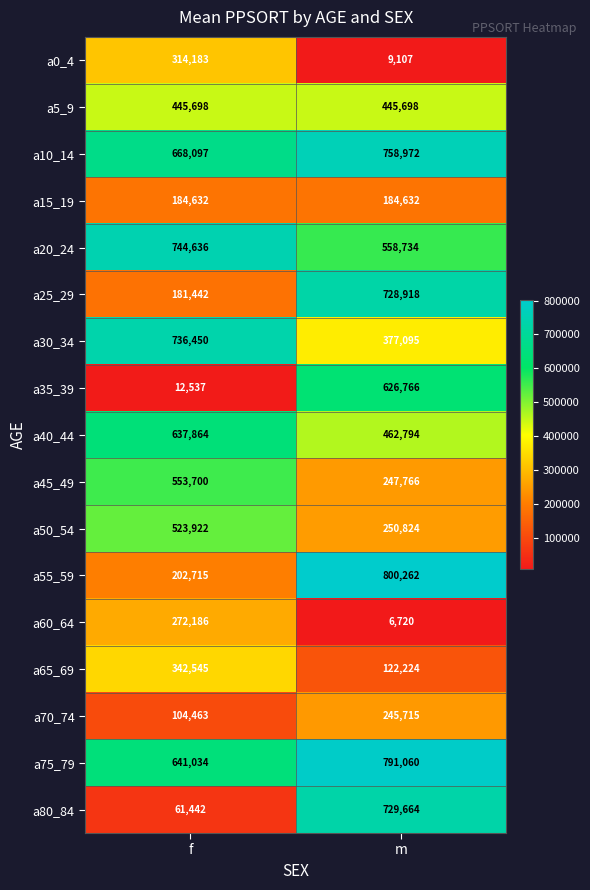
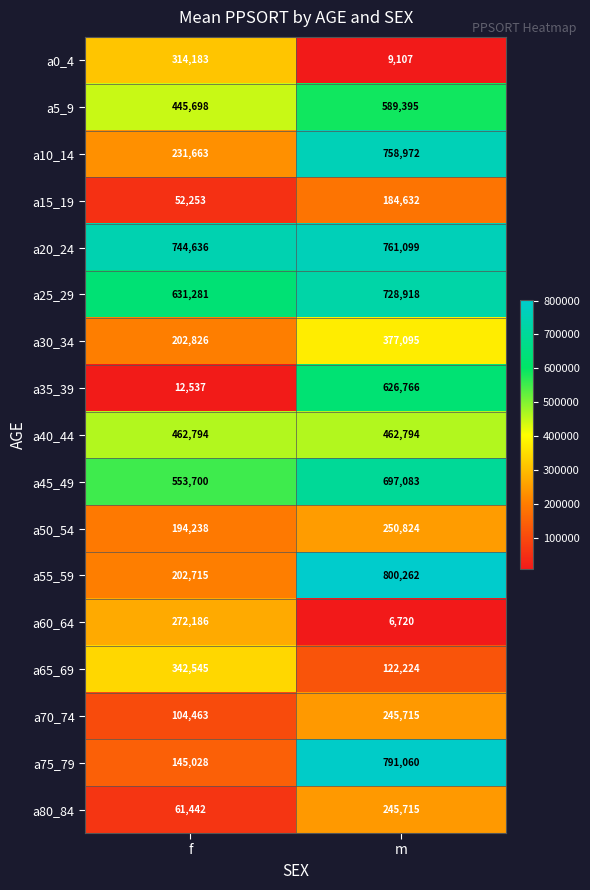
  {
    "a0_4": {
      "f": "314,183",
      "m": "9,107"
    },
    "a5_9": {
      "f": "445,698",
-     "m": "445,698"
+     "m": "589,395"
    },
    "a10_14": {
-     "f": "668,097",
+     "f": "231,663",
      "m": "758,972"
    },
    "a15_19": {
-     "f": "184,632",
+     "f": "52,253",
      "m": "184,632"
    },
    "a20_24": {
      "f": "744,636",
-     "m": "558,734"
+     "m": "761,099"
    },
    "a25_29": {
-     "f": "181,442",
+     "f": "631,281",
      "m": "728,918"
    },
    "a30_34": {
-     "f": "736,450",
+     "f": "202,826",
      "m": "377,095"
    },
    "a35_39": {
      "f": "12,537",
      "m": "626,766"
    },
    "a40_44": {
-     "f": "637,864",
+     "f": "462,794",
      "m": "462,794"
    },
    "a45_49": {
      "f": "553,700",
-     "m": "247,766"
+     "m": "697,083"
    },
    "a50_54": {
-     "f": "523,922",
+     "f": "194,238",
      "m": "250,824"
    },
    "a55_59": {
      "f": "202,715",
      "m": "800,262"
    },
    "a60_64": {
      "f": "272,186",
      "m": "6,720"
    },
    "a65_69": {
      "f": "342,545",
      "m": "122,224"
    },
    "a70_74": {
      "f": "104,463",
      "m": "245,715"
    },
    "a75_79": {
-     "f": "641,034",
+     "f": "145,028",
      "m": "791,060"
    },
    "a80_84": {
      "f": "61,442",
-     "m": "729,664"
+     "m": "245,715"
    }
  }
